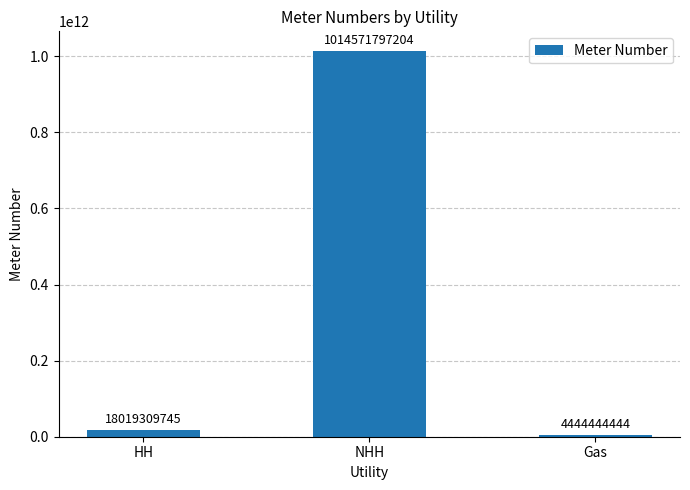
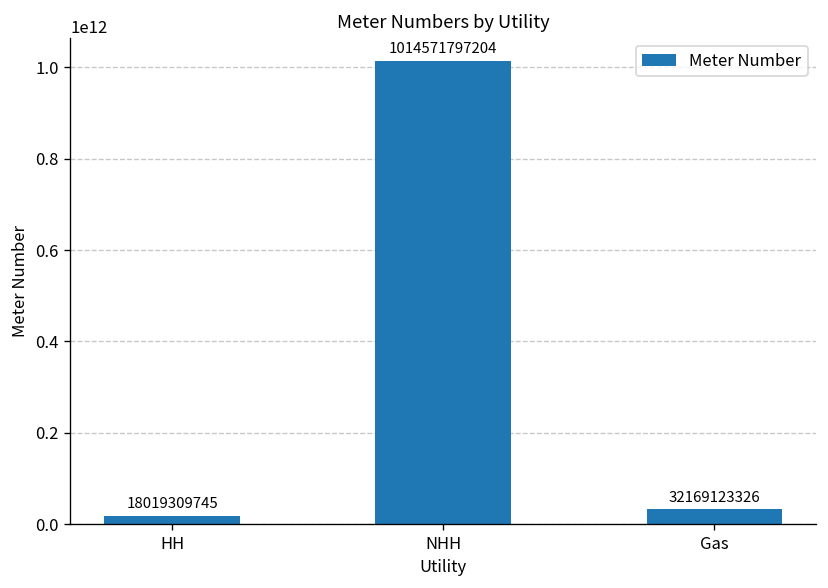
  {
    "HH": 18019309745,
    "NHH": 1014571797204,
-   "Gas": 4444444444
+   "Gas": 32169123326
  }
